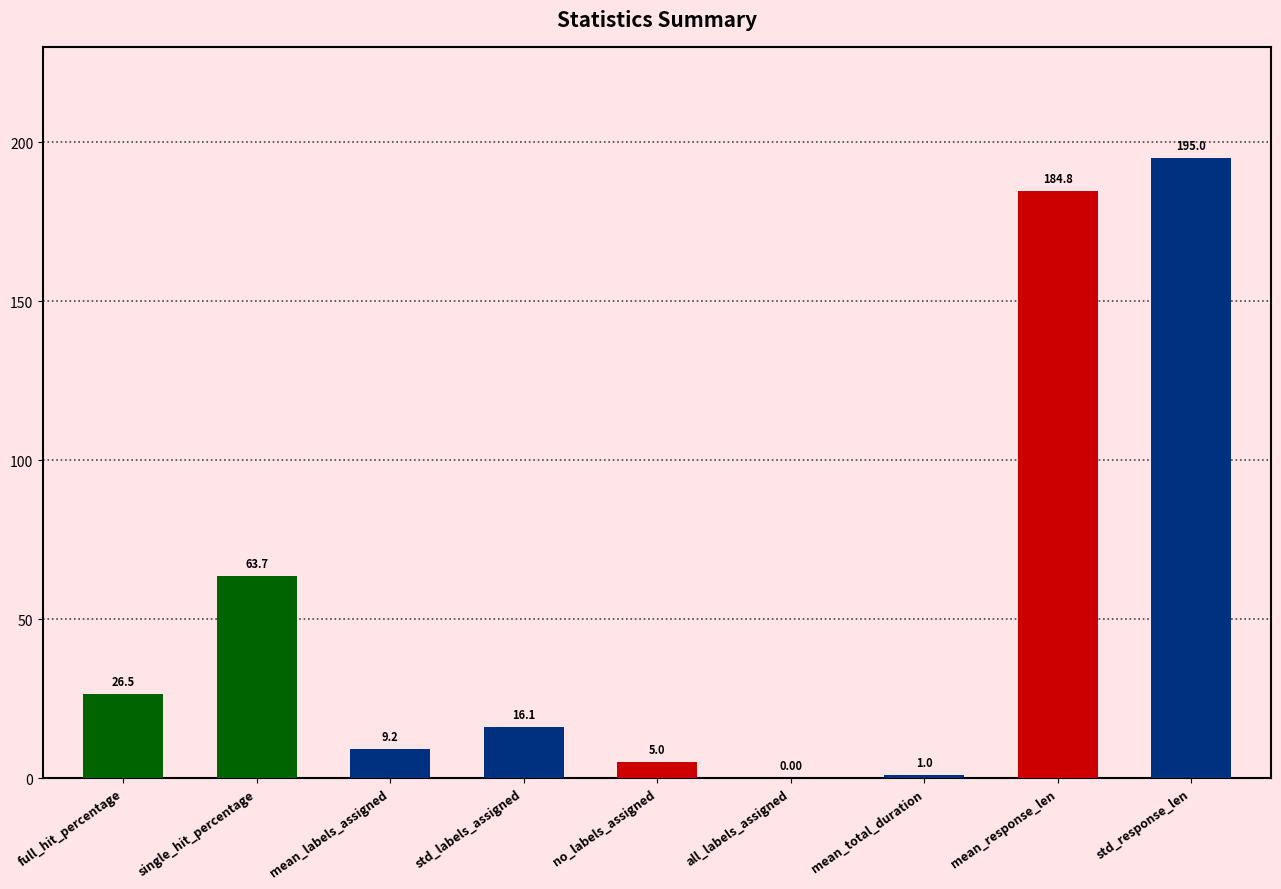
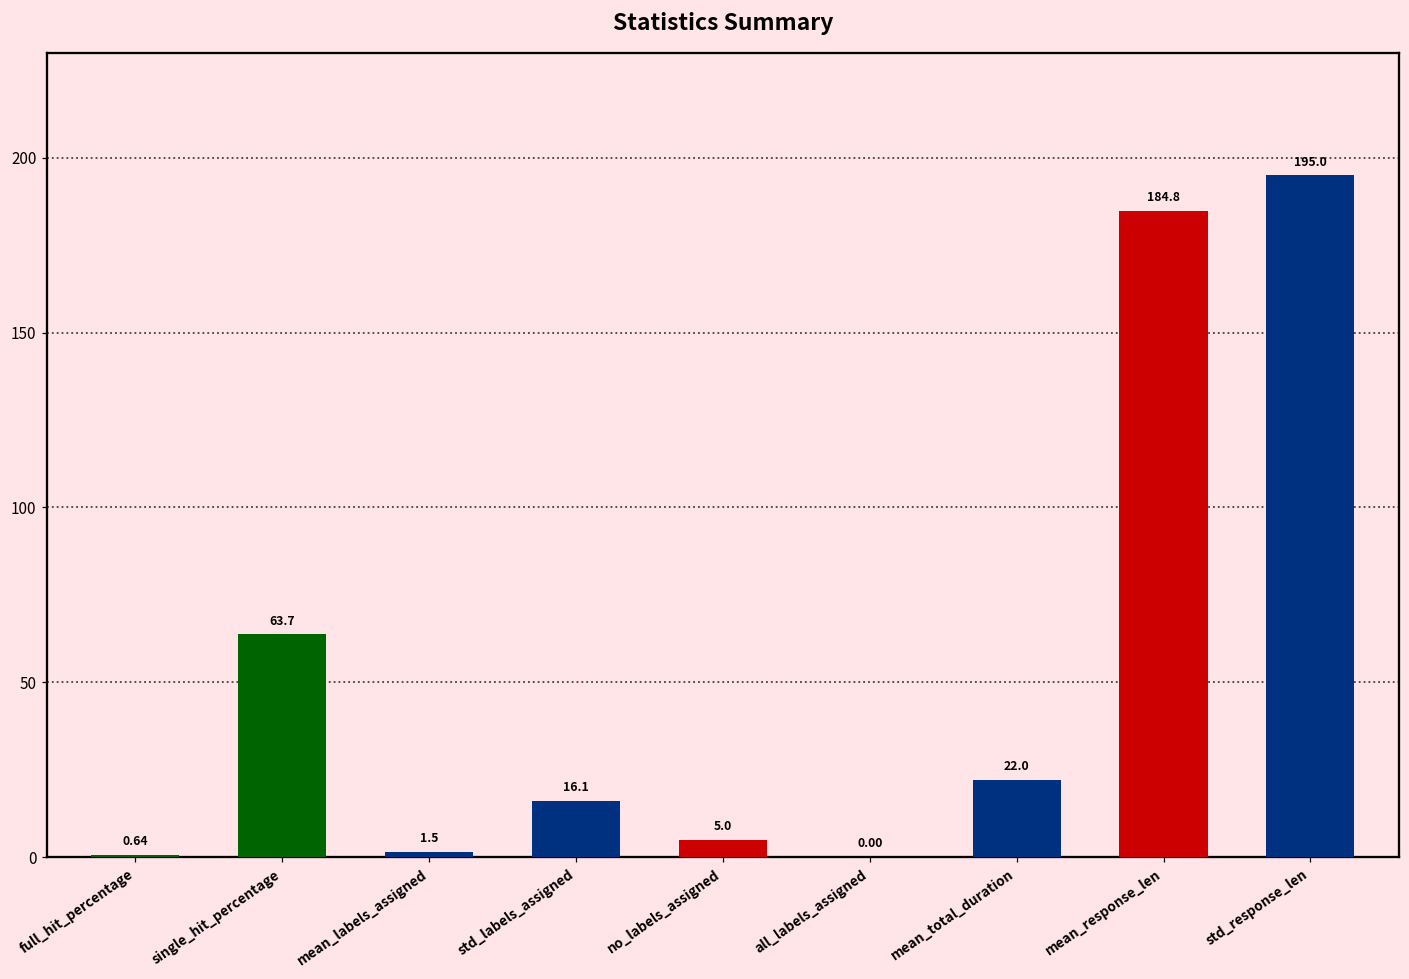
  {
-   "full_hit_percentage": 26.5,
+   "full_hit_percentage": 0.64,
    "single_hit_percentage": 63.7,
-   "mean_labels_assigned": 9.2,
+   "mean_labels_assigned": 1.5,
    "std_labels_assigned": 16.1,
    "no_labels_assigned": 5.0,
    "all_labels_assigned": 0.00,
-   "mean_total_duration": 1.0,
+   "mean_total_duration": 22.0,
    "mean_response_len": 184.8,
    "std_response_len": 195.0
  }
